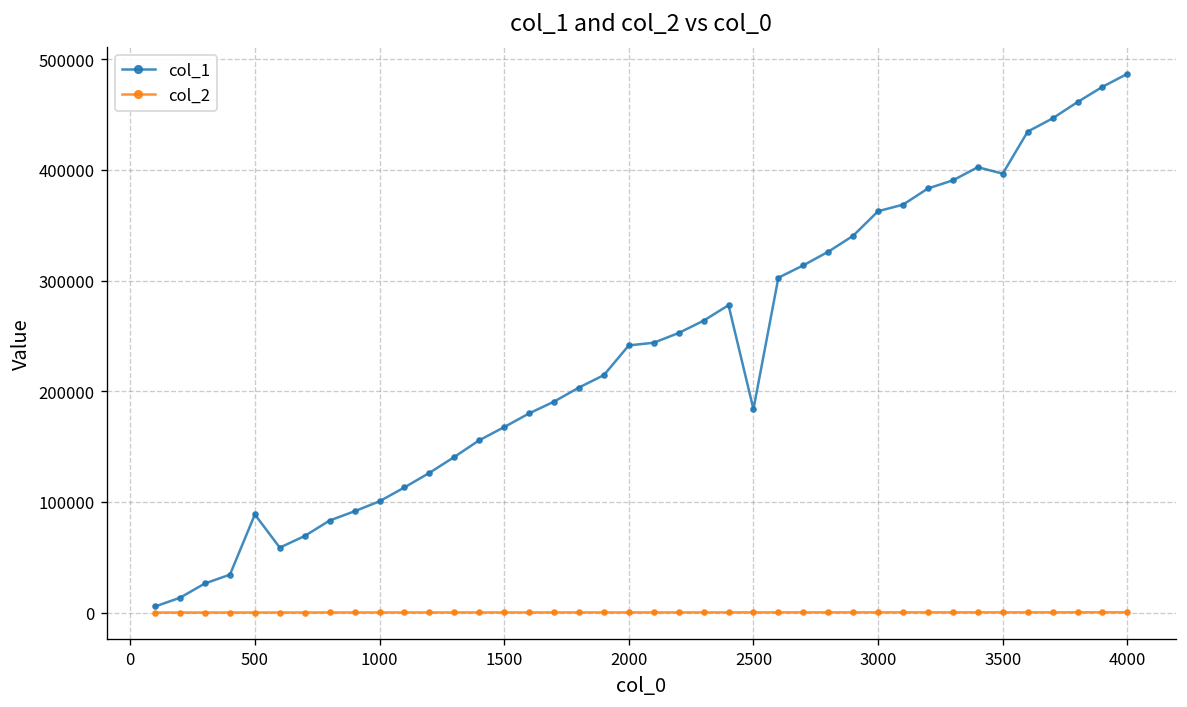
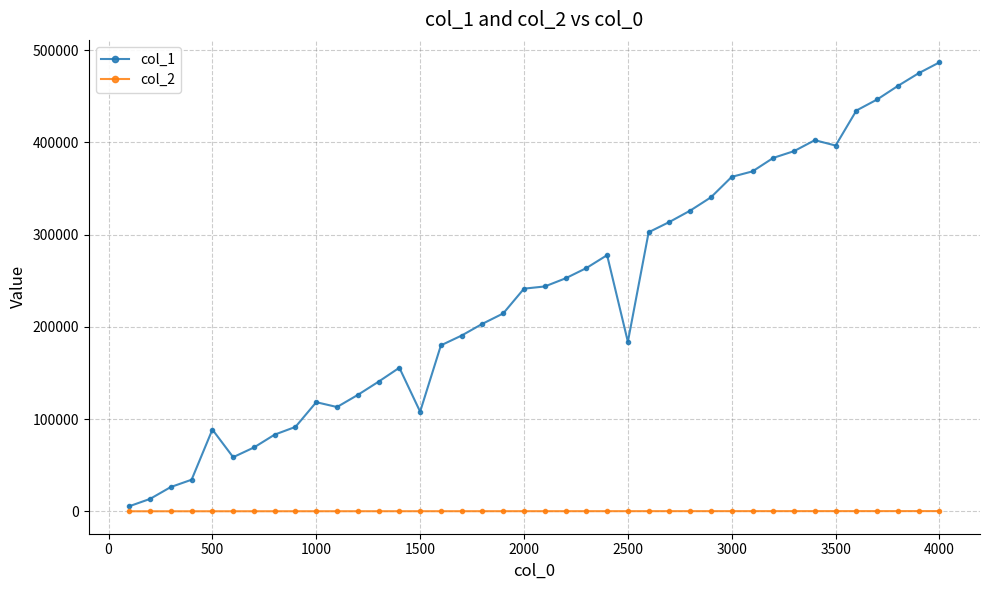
  {
    "col_1": {
      "500": 90000,
-     "1000": 100000,
-     "1500": 170000,
+     "1000": 120000,
+     "1500": 110000,
      "2000": 240000,
      "2500": 180000,
      "3000": 360000,
      "3500": 400000,
      "4000": 490000
    },
    "col_2": {
      "500": 0,
      "1000": 0,
      "1500": 0,
      "2000": 0,
      "2500": 0,
      "3000": 0,
      "3500": 0,
      "4000": 0
    }
  }
